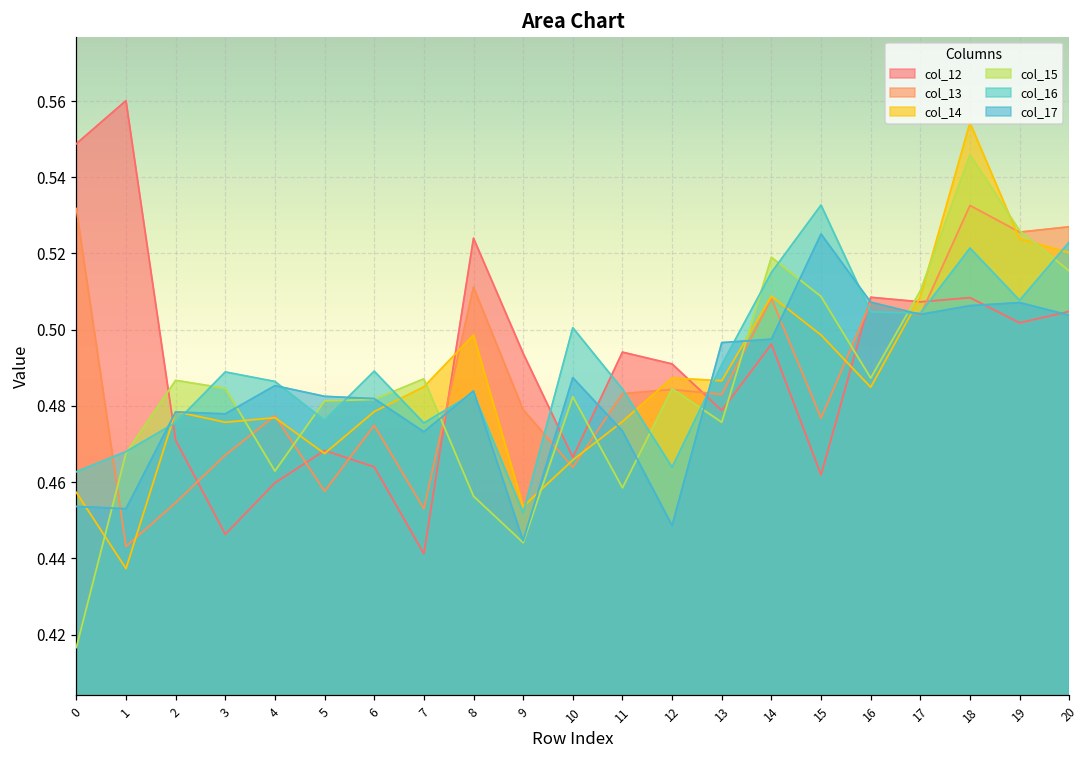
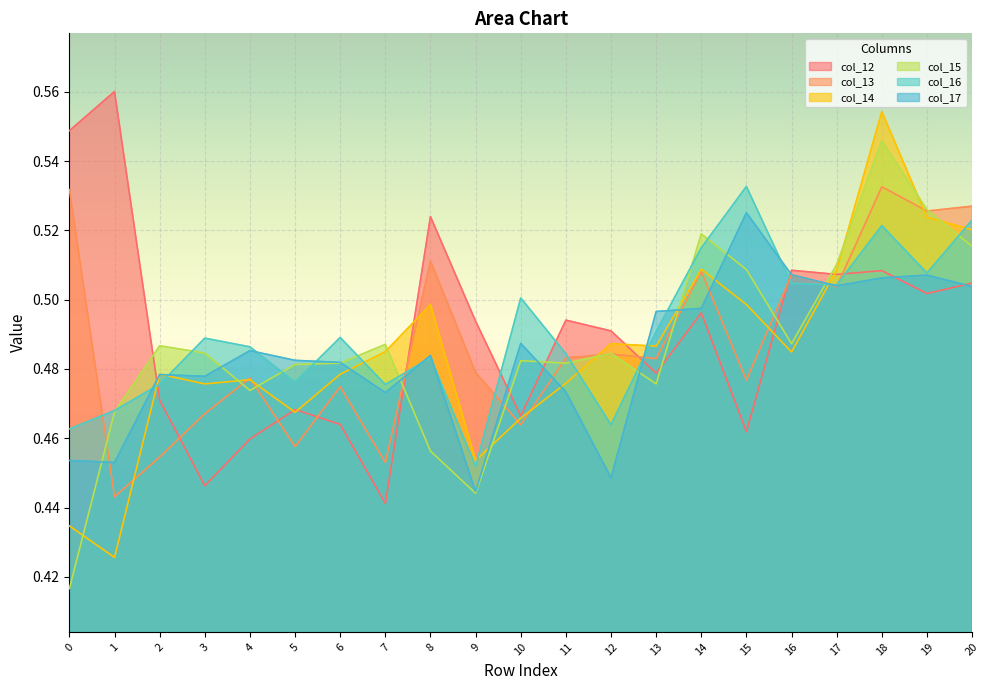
  {
    "col_14": {
-     "0": 0.457,
-     "1": 0.437,
+     "0": 0.435,
+     "1": 0.426,
      "3": 0.476,
      "5": 0.468,
      "6": 0.479,
      "7": 0.485,
      "8": 0.499,
      "9": 0.454,
      "11": 0.476,
      "12": 0.487,
      "13": 0.487,
      "15": 0.499,
      "16": 0.485,
      "17": 0.509,
      "18": 0.554,
      "19": 0.524,
      "20": 0.520
    },
    "col_15": {
      "0": 0.417,
      "2": 0.487,
      "3": 0.485,
-     "4": 0.463,
+     "4": 0.474,
      "5": 0.481,
      "7": 0.487,
      "8": 0.456,
      "10": 0.482,
-     "11": 0.459,
+     "11": 0.482,
      "13": 0.476,
      "14": 0.519,
      "15": 0.509,
      "16": 0.487,
      "17": 0.510,
      "18": 0.546,
      "20": 0.515
    }
  }
